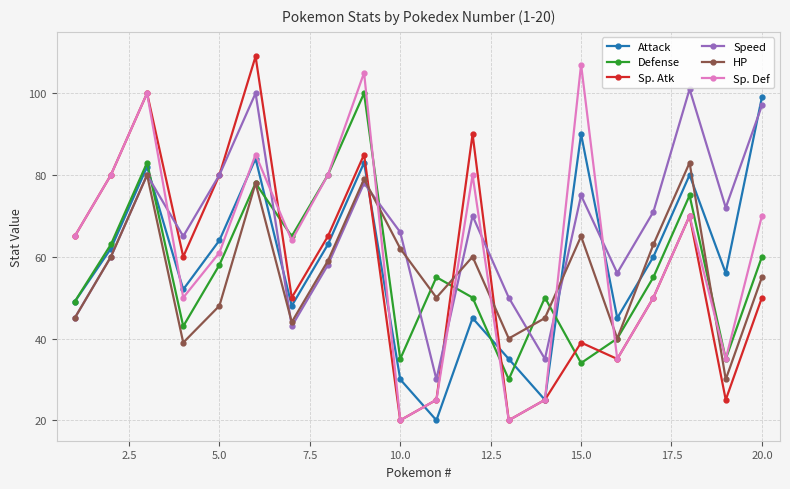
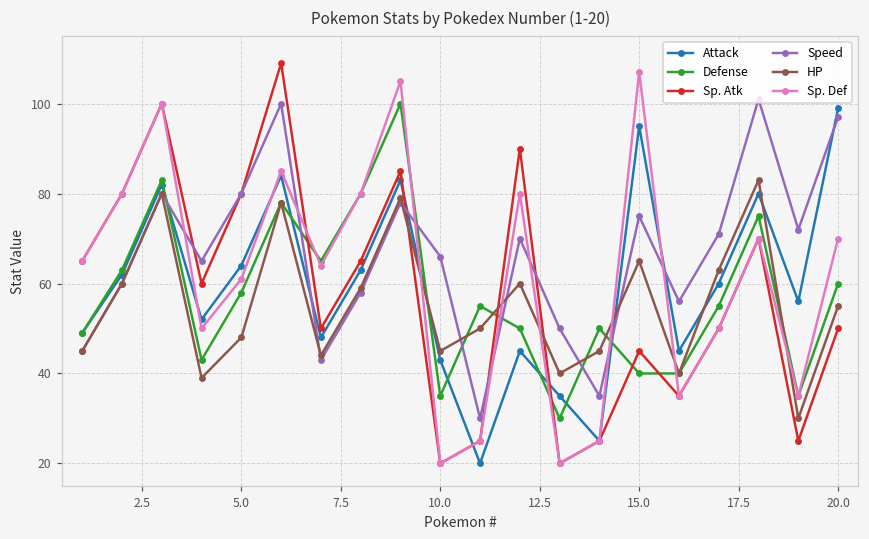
  {
    "Attack": {
      "5.0": 64,
-     "10.0": 30,
-     "15.0": 90,
+     "10.0": 43,
+     "15.0": 95,
      "20.0": 99
    },
    "Defense": {
      "5.0": 58,
      "10.0": 35,
-     "15.0": 34,
+     "15.0": 40,
      "20.0": 60
    },
    "Sp. Atk": {
-     "15.0": 39,
+     "15.0": 45,
      "20.0": 50
    },
    "Speed": {
      "10.0": 66,
      "15.0": 75,
      "20.0": 97
    },
    "HP": {
      "5.0": 48,
-     "10.0": 62,
+     "10.0": 45,
      "15.0": 65,
      "20.0": 55
    },
    "Sp. Def": {
      "5.0": 61,
      "15.0": 107,
      "20.0": 70
    }
  }
